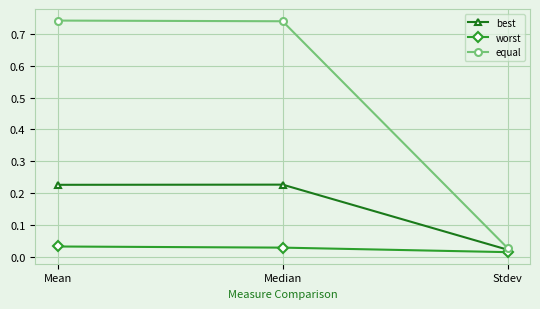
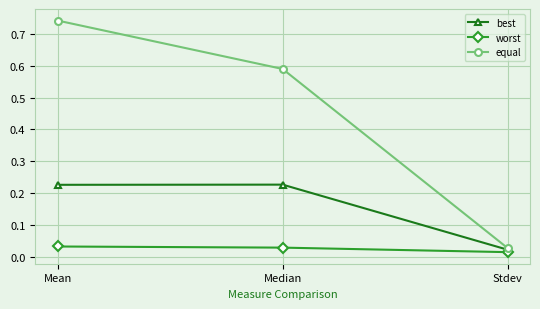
  {
    "equal": {
      "Mean": 0.74,
-     "Median": 0.74
+     "Median": 0.59
    }
  }
